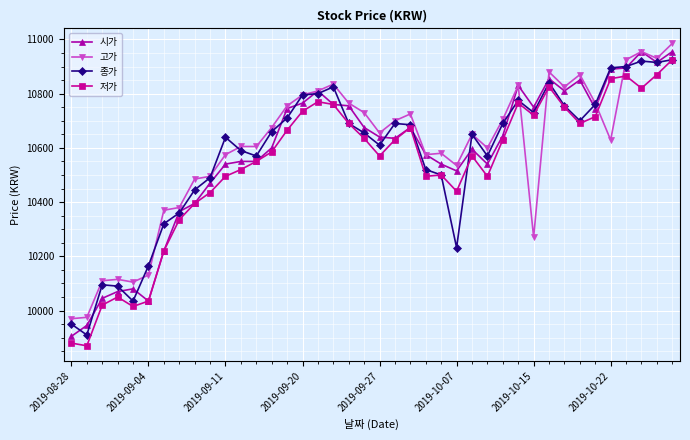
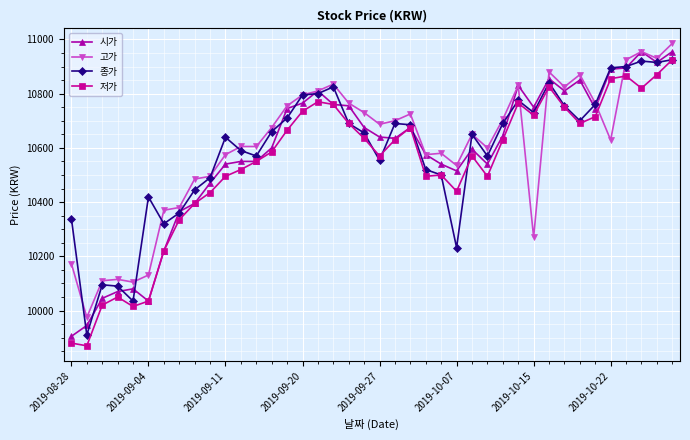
  {
    "고가": {
-     "2019-08-28": 9970,
+     "2019-08-28": 10170,
      "2019-09-04": 10130,
      "2019-09-11": 10580,
-     "2019-09-27": 10660,
+     "2019-09-27": 10690,
      "2019-10-07": 10540,
      "2019-10-15": 10270,
      "2019-10-22": 10630
    },
    "종가": {
-     "2019-08-28": 9950,
-     "2019-09-04": 10170,
+     "2019-08-28": 10340,
+     "2019-09-04": 10420,
      "2019-09-11": 10640,
-     "2019-09-27": 10610,
+     "2019-09-27": 10550,
      "2019-10-07": 10230,
      "2019-10-15": 10730
    }
  }
